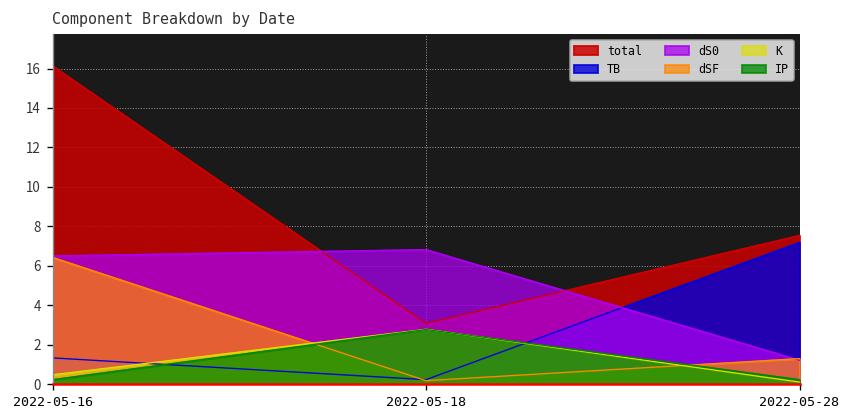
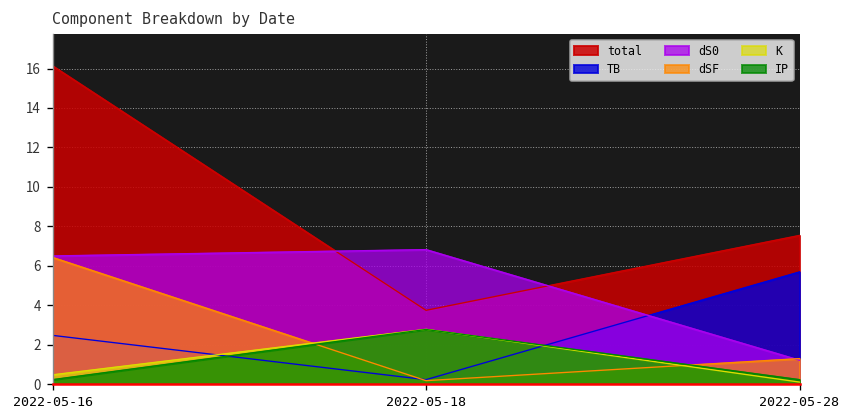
  {
    "total": {
      "2022-05-16": 16.1,
-     "2022-05-18": 3.1,
+     "2022-05-18": 3.8,
      "2022-05-28": 7.5
    },
    "TB": {
-     "2022-05-16": 1.3,
-     "2022-05-28": 7.2
+     "2022-05-16": 2.5,
+     "2022-05-28": 5.7
    },
    "dS0": {
      "2022-05-18": 6.8
    },
    "K": {
      "2022-05-16": 0.5
    },
    "IP": {
      "2022-05-16": 0.2
    }
  }
